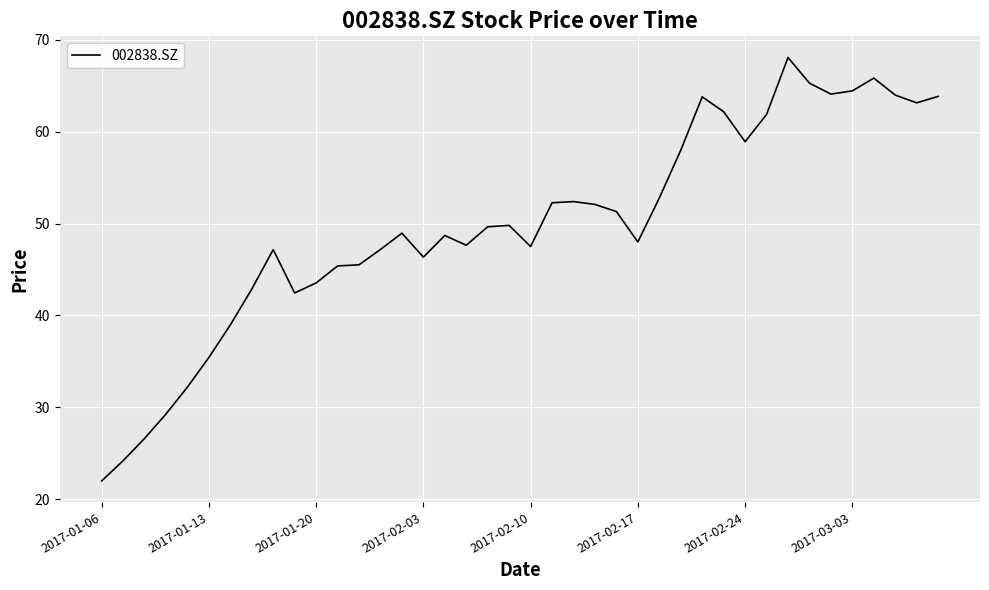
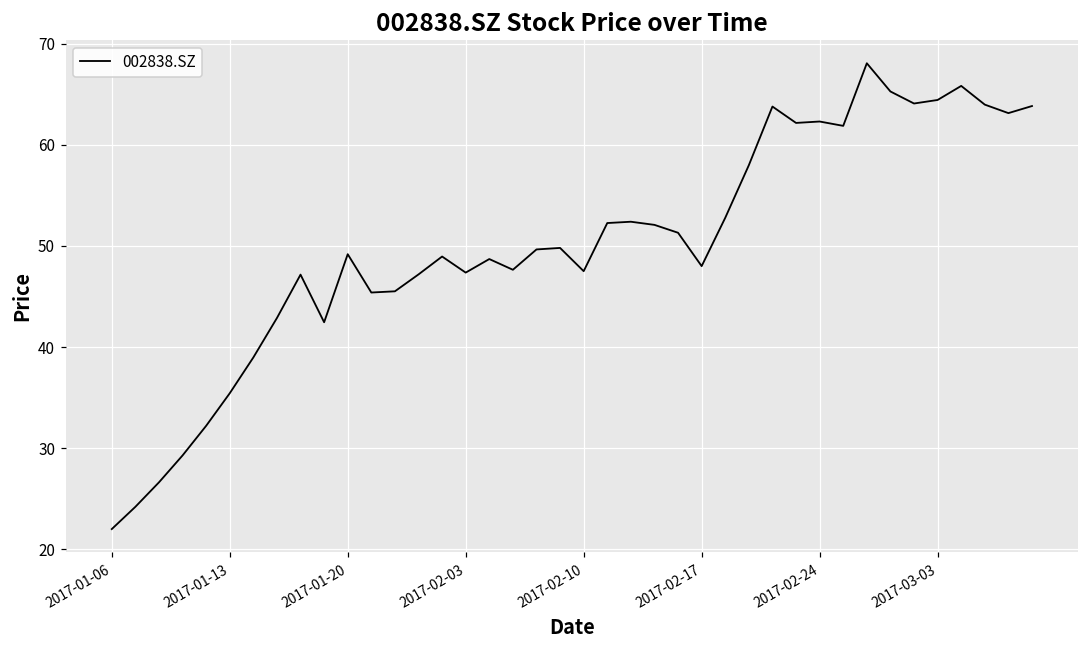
  {
    "2017-01-06": 22,
    "2017-01-13": 35,
-   "2017-01-20": 44,
-   "2017-02-03": 46,
+   "2017-01-20": 49,
+   "2017-02-03": 47,
    "2017-02-10": 48,
    "2017-02-17": 48,
-   "2017-02-24": 59,
+   "2017-02-24": 62,
    "2017-03-03": 64
  }
